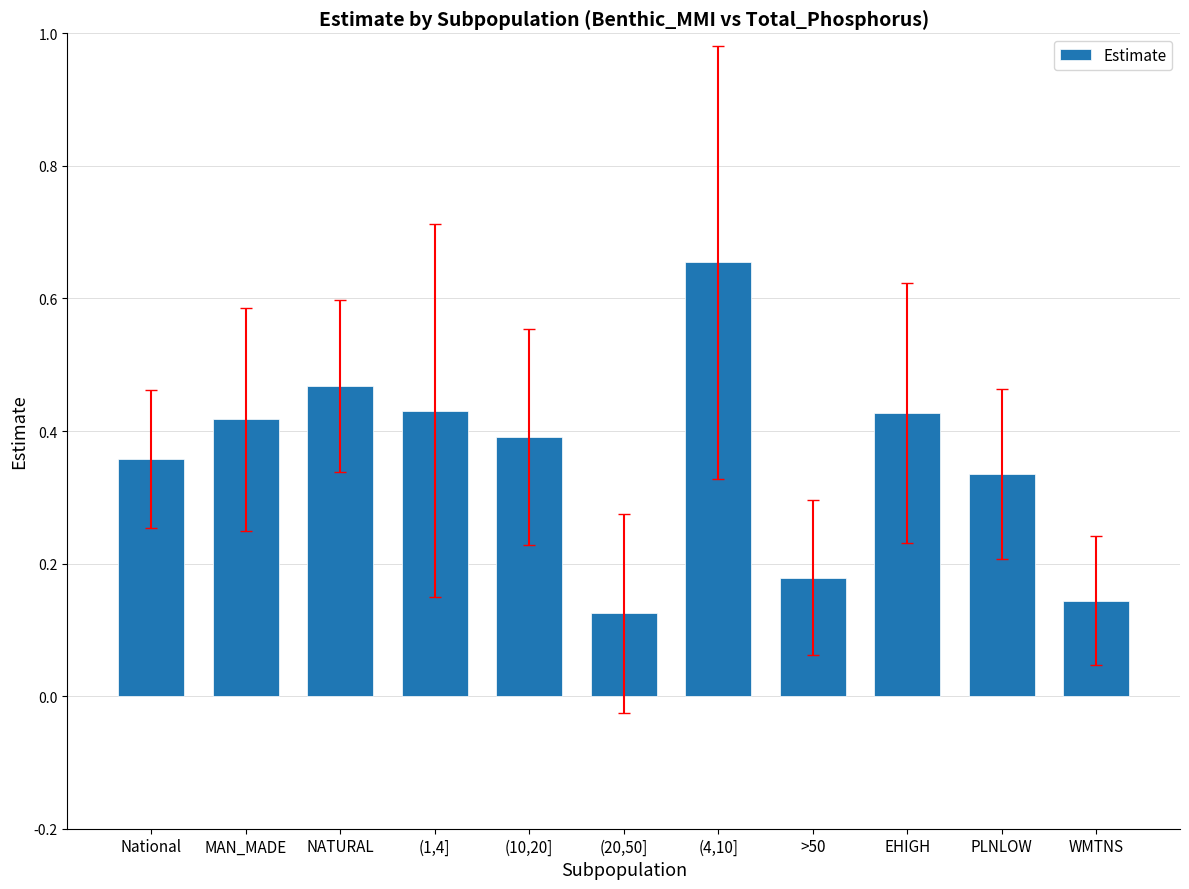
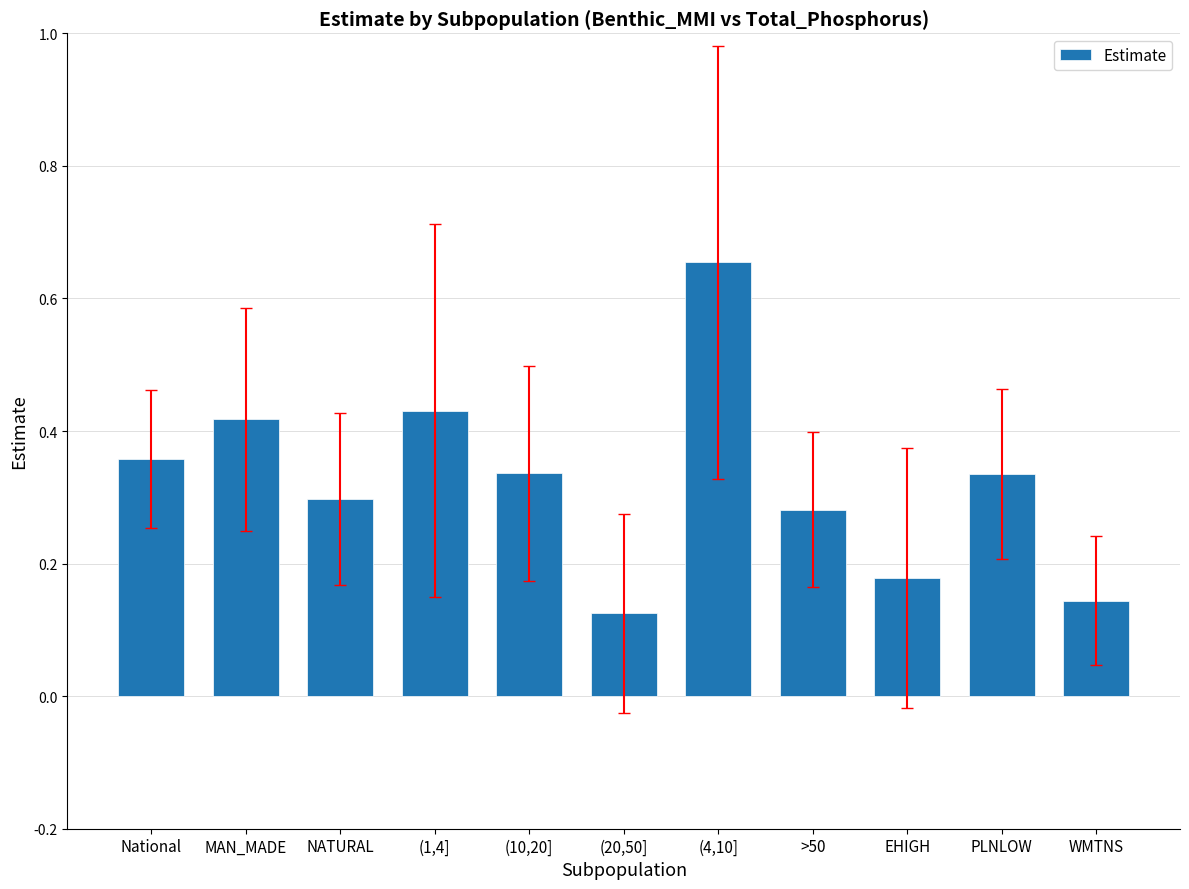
  {
    "Estimate": {
      "National": 0.36,
      "MAN_MADE": 0.42,
-     "NATURAL": 0.47,
+     "NATURAL": 0.30,
      "(1,4]": 0.43,
-     "(10,20]": 0.39,
+     "(10,20]": 0.34,
      "(20,50]": 0.12,
      "(4,10]": 0.65,
-     ">50": 0.18,
-     "EHIGH": 0.43,
+     ">50": 0.28,
+     "EHIGH": 0.18,
      "PLNLOW": 0.34,
      "WMTNS": 0.14
    }
  }
